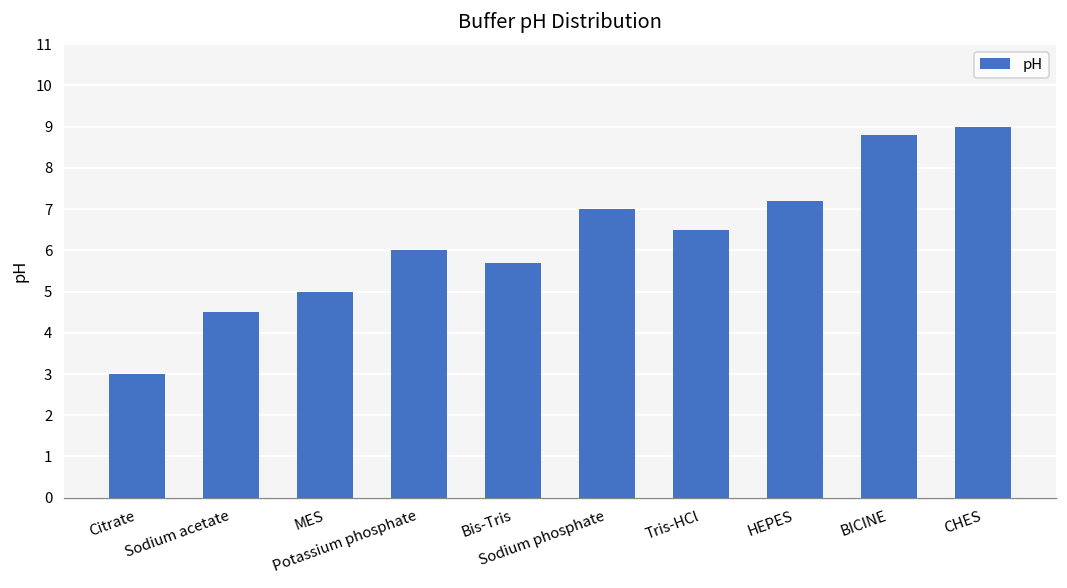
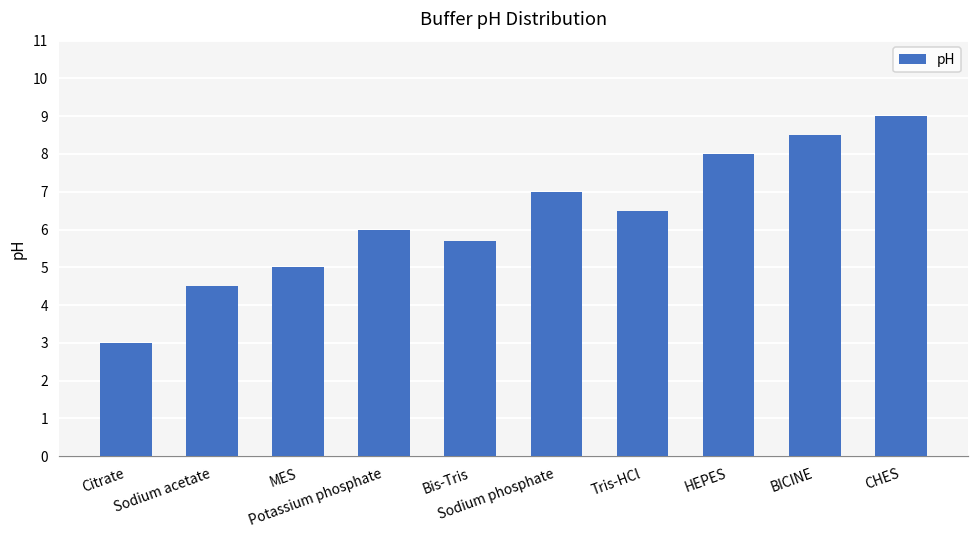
  {
    "Citrate": 3.0,
    "Sodium acetate": 4.5,
    "MES": 5.0,
    "Potassium phosphate": 6.0,
    "Bis-Tris": 5.7,
    "Sodium phosphate": 7.0,
    "Tris-HCl": 6.5,
-   "HEPES": 7.2,
-   "BICINE": 8.8,
+   "HEPES": 8.0,
+   "BICINE": 8.5,
    "CHES": 9.0
  }
